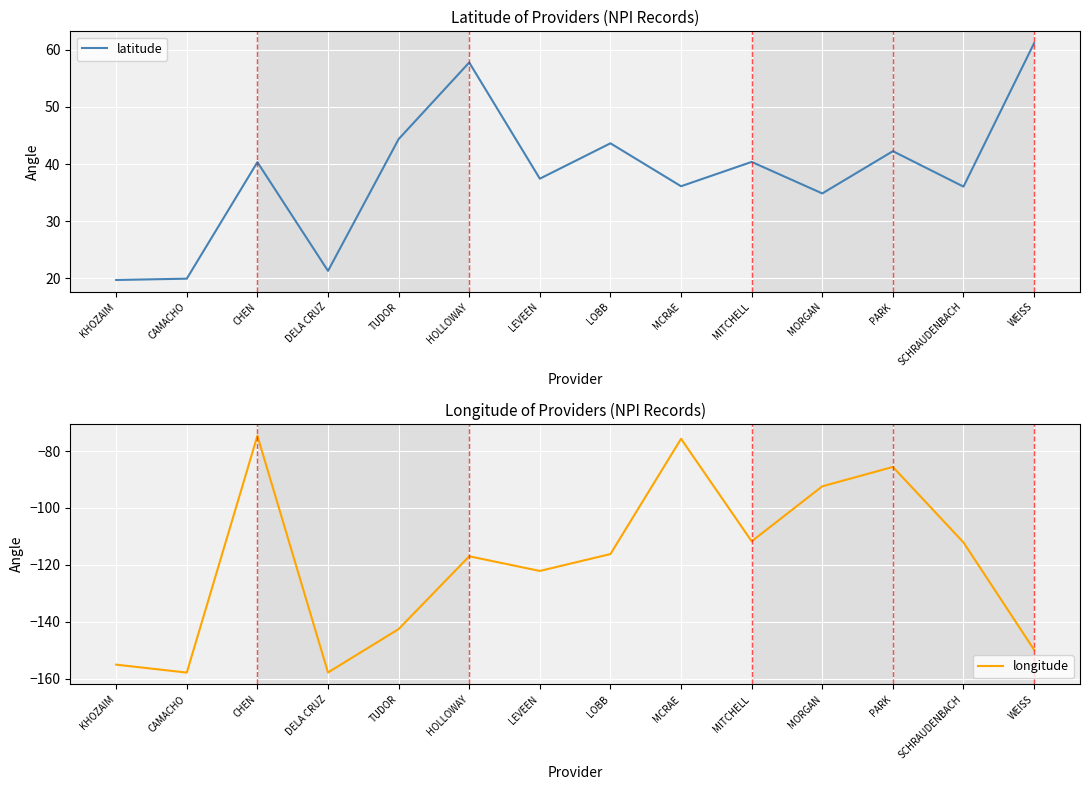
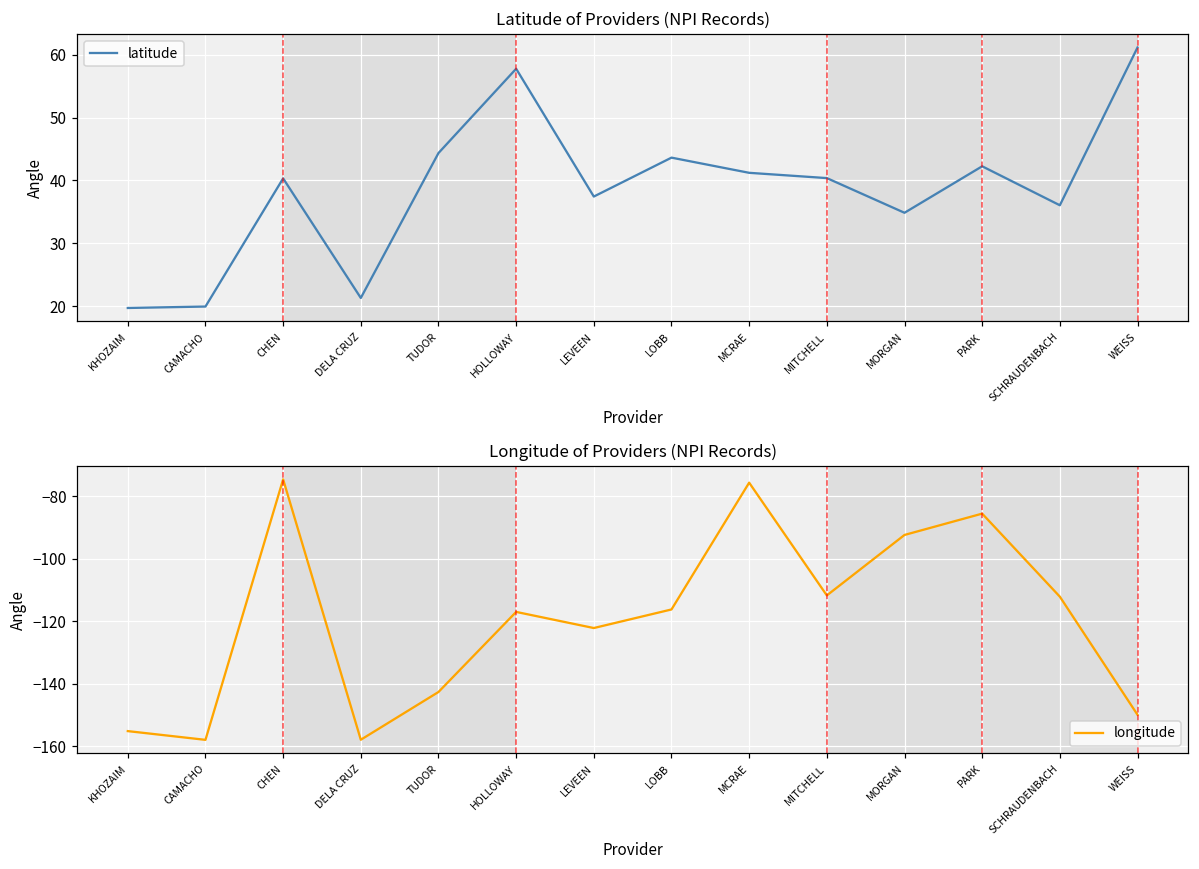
  {
    "Latitude of Providers (NPI Records)": {
      "KHOZAIM": 20,
      "CAMACHO": 20,
      "CHEN": 40,
      "DELA CRUZ": 21,
      "TUDOR": 44,
      "HOLLOWAY": 58,
      "LEVEEN": 37,
      "LOBB": 44,
-     "MCRAE": 36,
+     "MCRAE": 41,
      "MITCHELL": 40,
      "MORGAN": 35,
      "PARK": 42,
      "SCHRAUDENBACH": 36,
      "WEISS": 61
    },
    "Longitude of Providers (NPI Records)": {
      "KHOZAIM": -155,
      "CAMACHO": -158,
      "CHEN": -75,
      "DELA CRUZ": -158,
      "TUDOR": -143,
      "HOLLOWAY": -117,
      "LEVEEN": -122,
      "LOBB": -116,
      "MCRAE": -76,
      "MITCHELL": -112,
      "MORGAN": -92,
      "PARK": -86,
      "SCHRAUDENBACH": -112,
      "WEISS": -150
    }
  }
